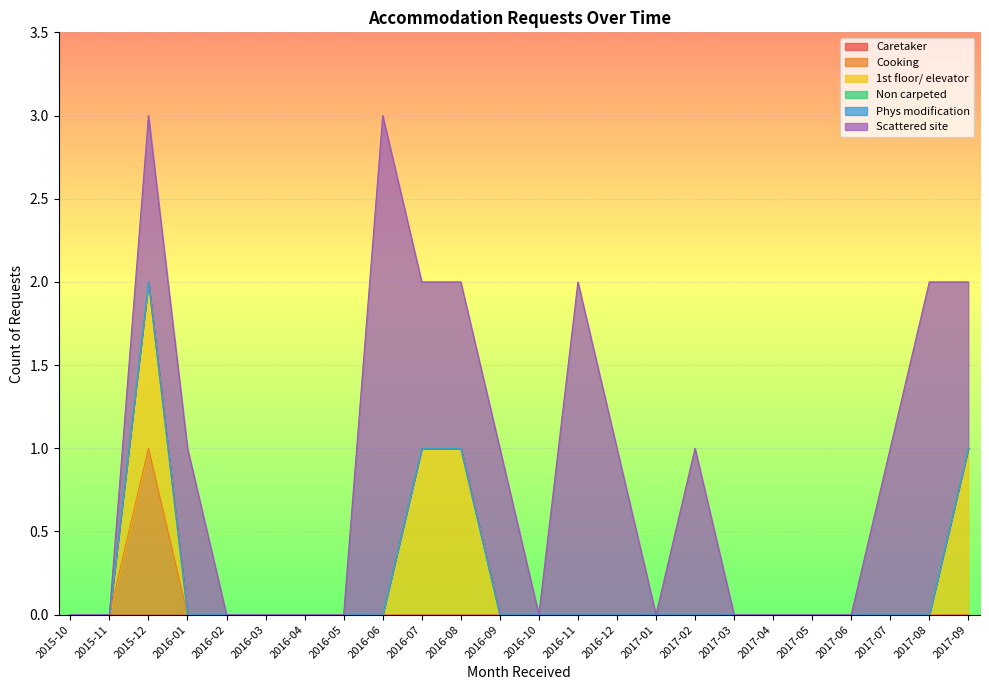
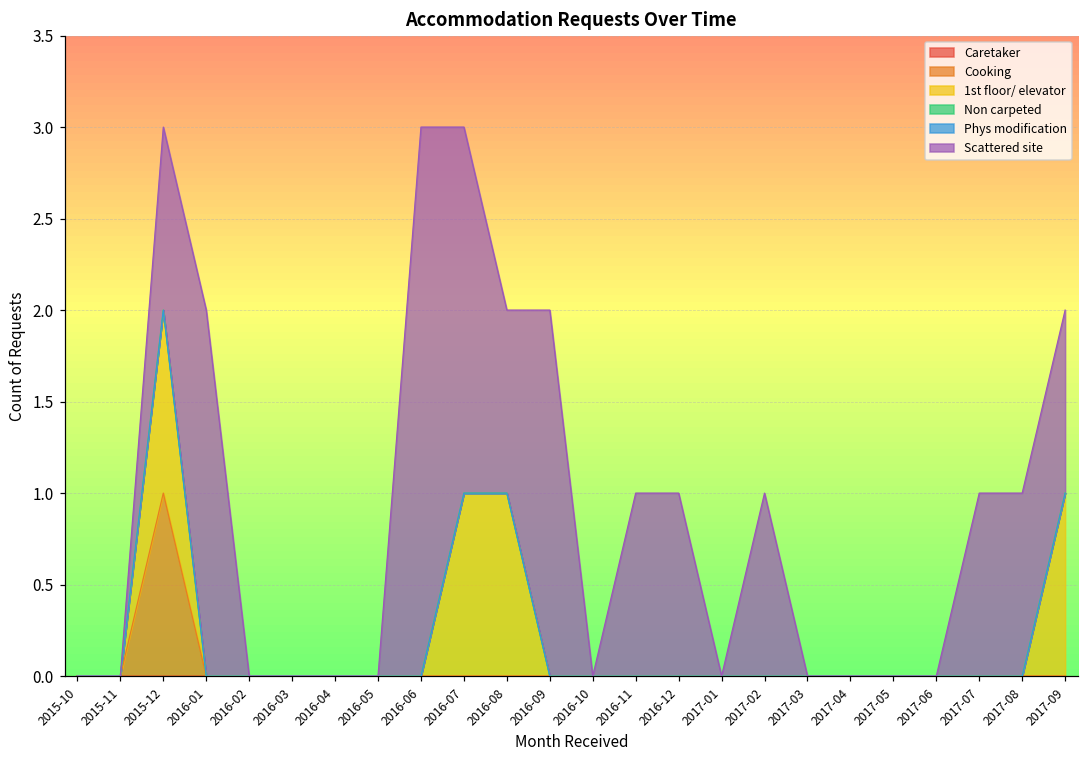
  {
    "Phys modification": {
      "2015-12": 2,
      "2016-07": 1,
      "2016-08": 1,
      "2017-09": 1
    },
    "Scattered site": {
      "2015-12": 3,
-     "2016-01": 1,
+     "2016-01": 2,
      "2016-06": 3,
-     "2016-07": 1,
+     "2016-07": 2,
      "2016-08": 2,
-     "2016-09": 1,
-     "2016-11": 2,
+     "2016-09": 2,
+     "2016-11": 1,
      "2016-12": 1,
      "2017-02": 1,
      "2017-07": 1,
-     "2017-08": 2,
+     "2017-08": 1,
      "2017-09": 2
    }
  }
